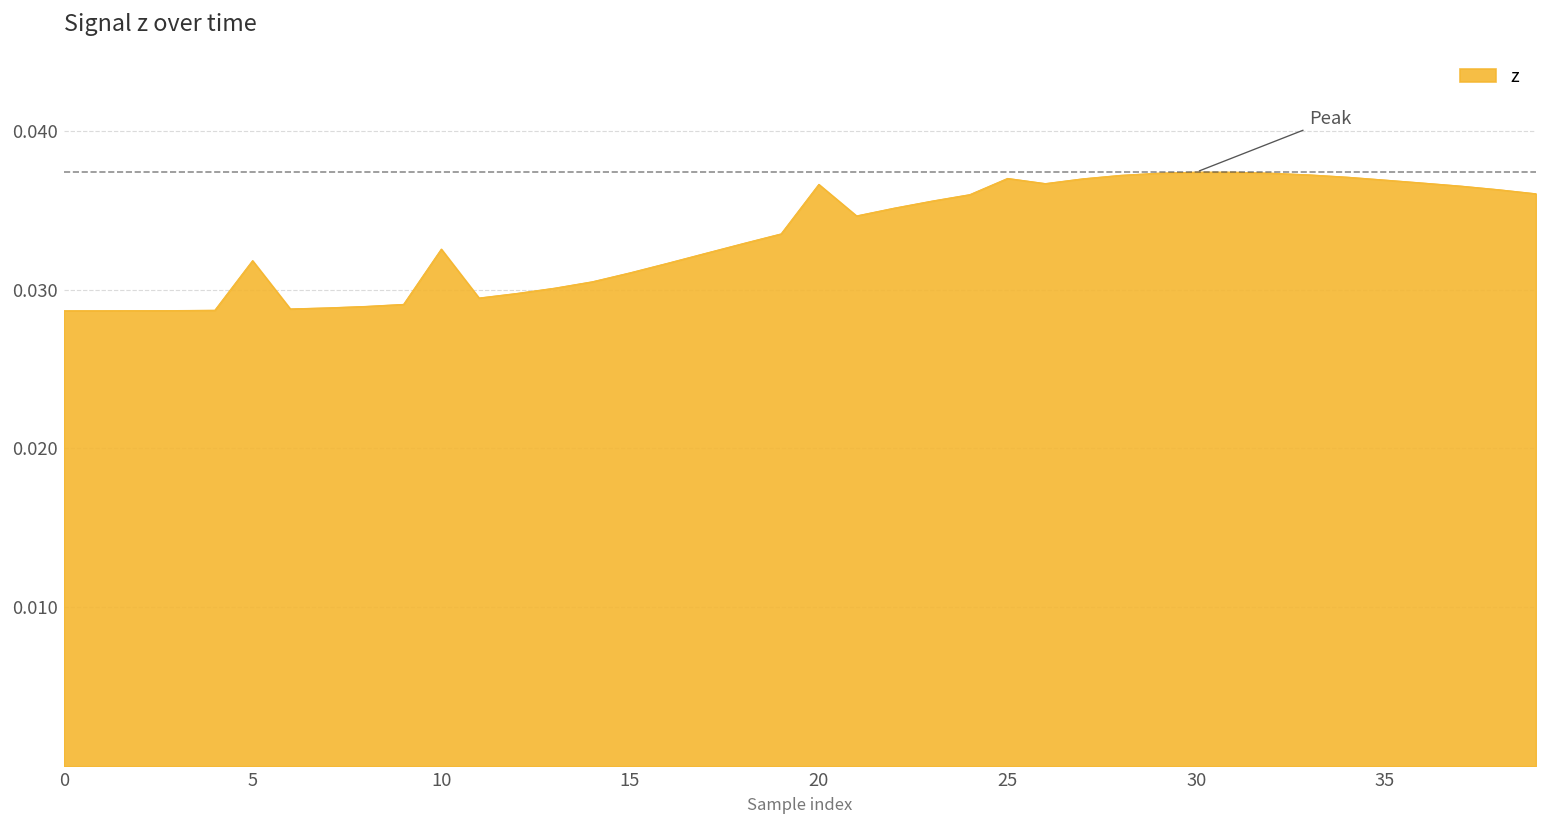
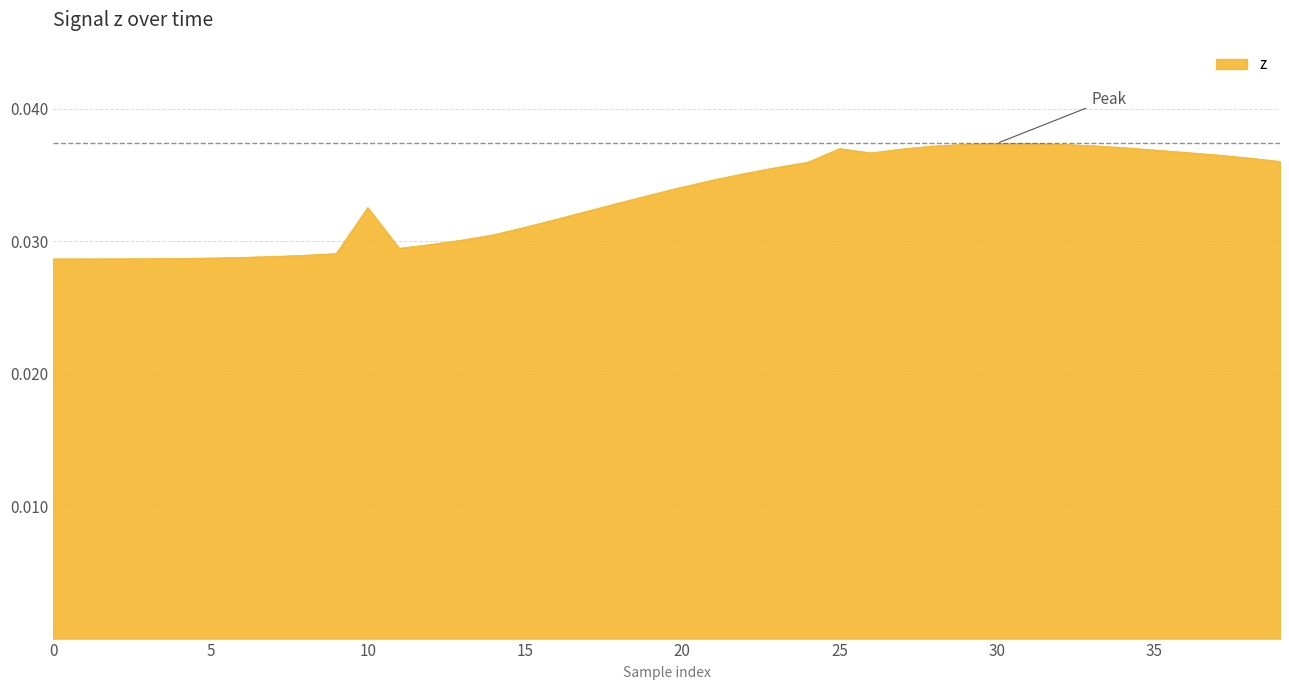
  {
    "0": 0.0287,
-   "5": 0.0318,
+   "5": 0.0287,
    "10": 0.0326,
    "15": 0.0311,
-   "20": 0.0366,
+   "20": 0.0341,
    "25": 0.0370,
    "30": 0.0374,
    "35": 0.0369
  }
